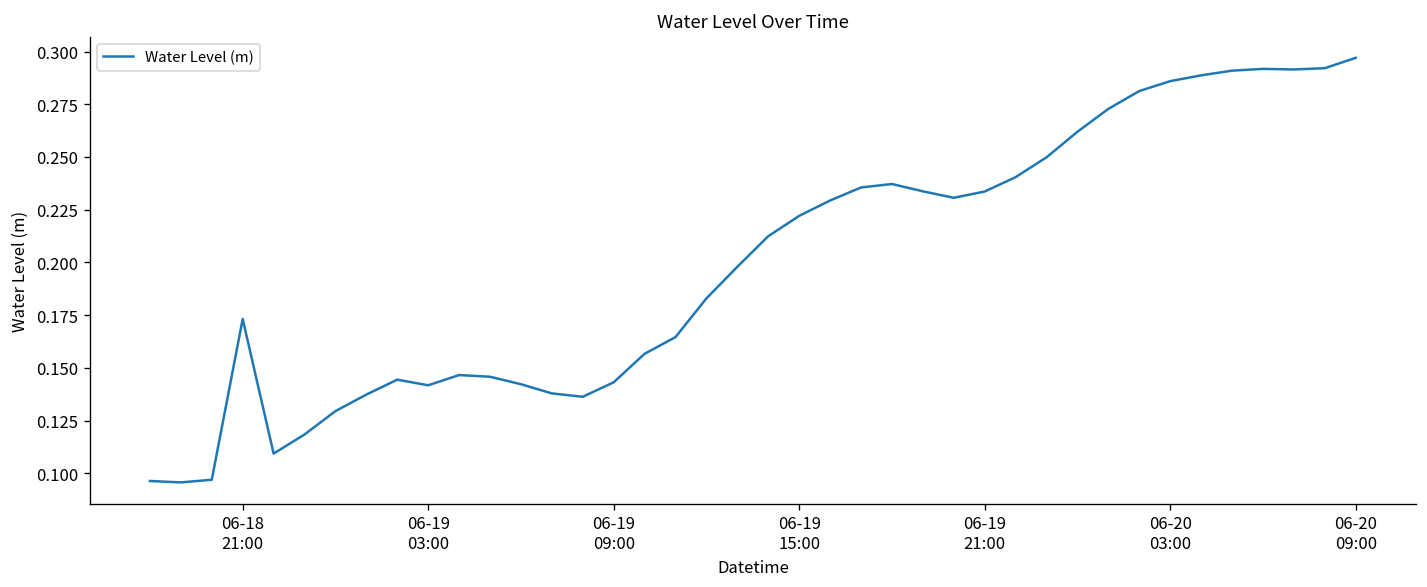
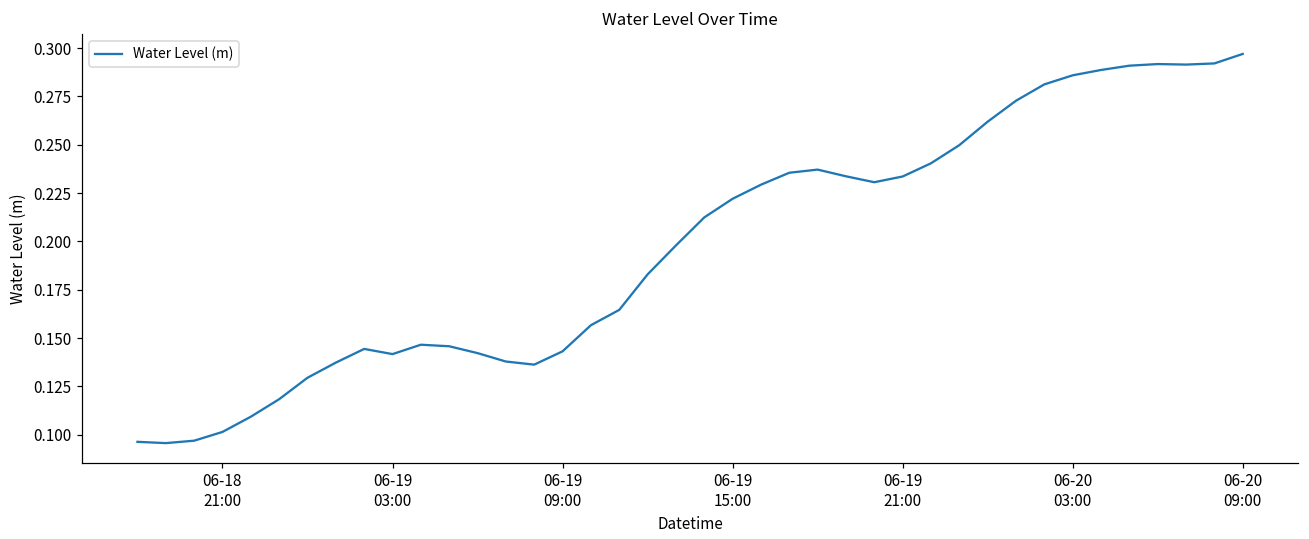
  {
-   "06-18 21:00": 0.173,
+   "06-18 21:00": 0.101,
    "06-19 03:00": 0.142,
    "06-19 09:00": 0.143,
    "06-19 15:00": 0.222,
    "06-19 21:00": 0.234,
    "06-20 03:00": 0.286,
    "06-20 09:00": 0.297
  }
